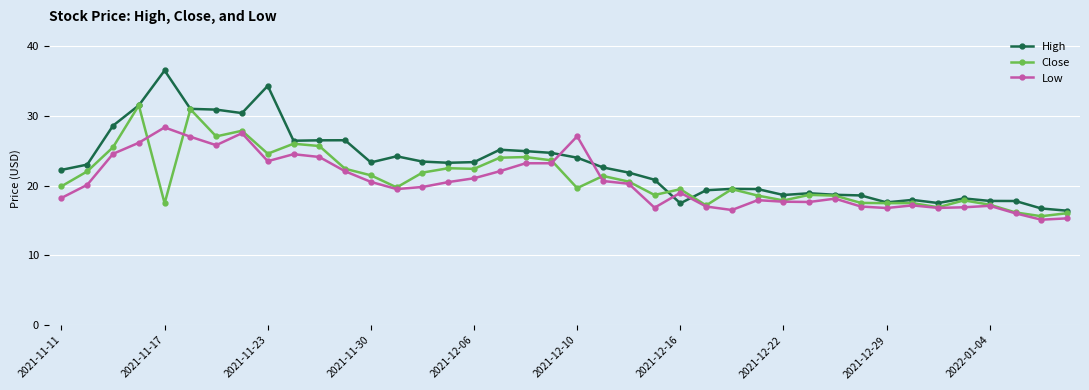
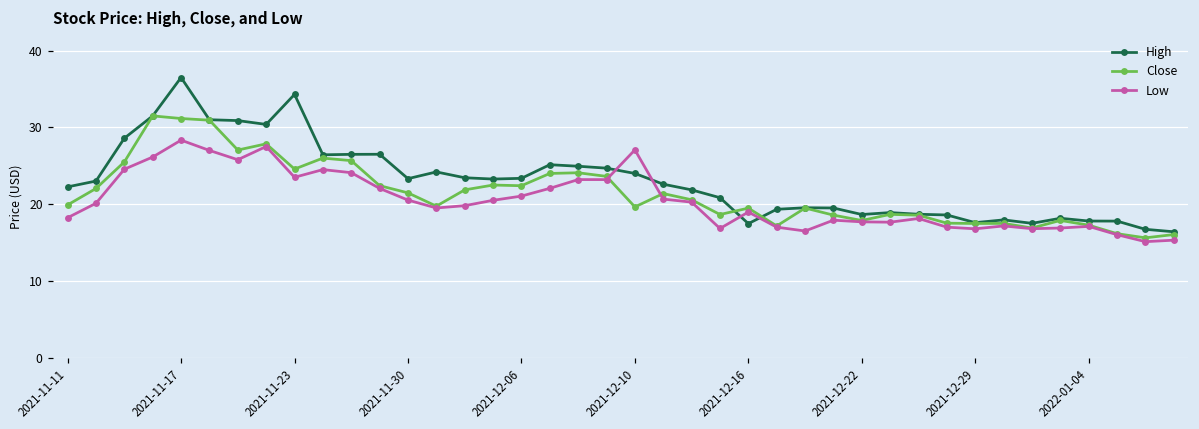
  {
    "High": {
      "2021-11-11": 22,
      "2021-11-17": 37,
      "2021-11-23": 34,
      "2021-11-30": 23,
      "2021-12-06": 23,
      "2021-12-10": 24,
      "2021-12-16": 17,
      "2021-12-22": 19,
      "2022-01-04": 18
    },
    "Close": {
      "2021-11-11": 20,
-     "2021-11-17": 17,
+     "2021-11-17": 31,
      "2021-11-23": 25,
      "2021-11-30": 21,
      "2021-12-06": 22,
      "2021-12-10": 20,
      "2021-12-16": 19
    },
    "Low": {
      "2021-11-11": 18,
      "2021-11-17": 28,
      "2021-11-23": 24,
      "2021-11-30": 21,
      "2021-12-06": 21,
      "2021-12-10": 27,
      "2021-12-16": 19,
      "2021-12-29": 17
    }
  }
